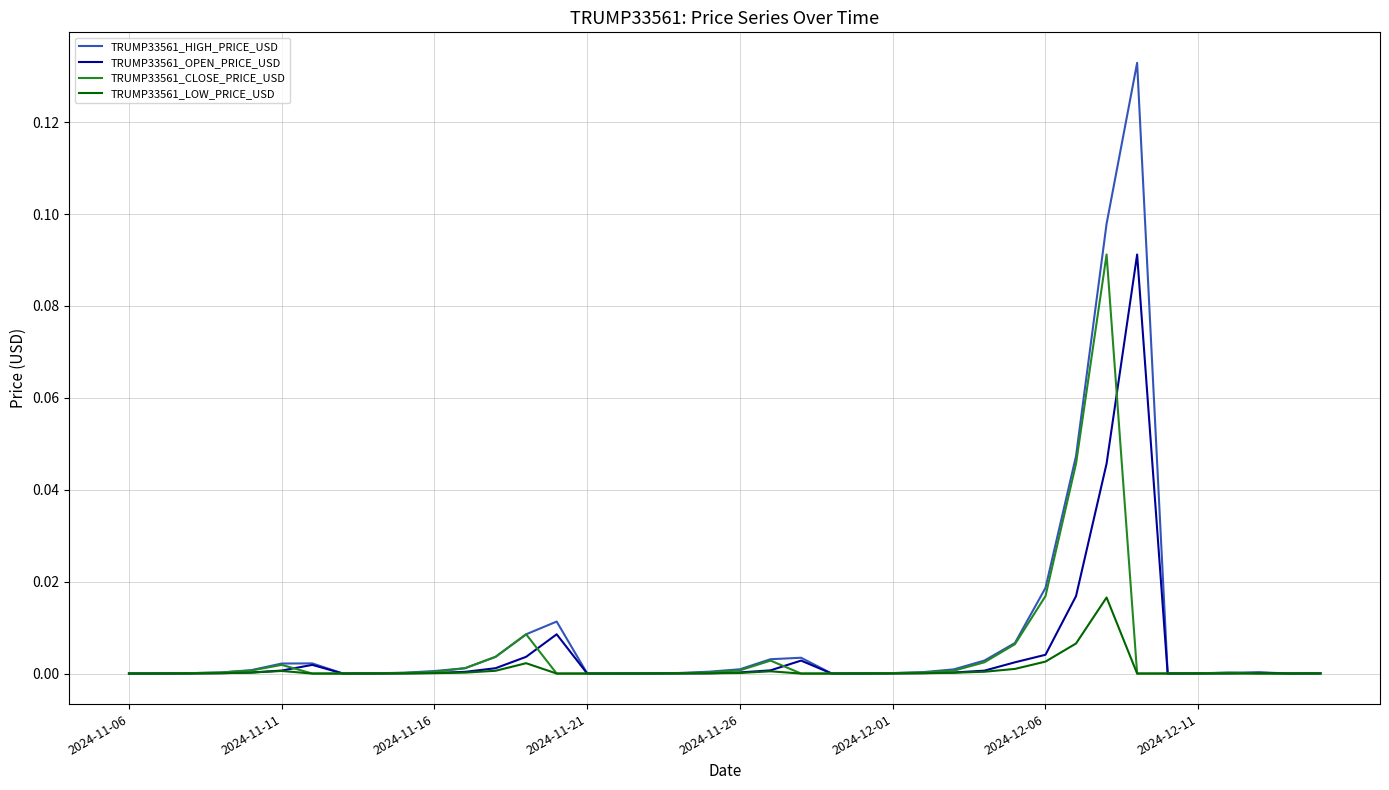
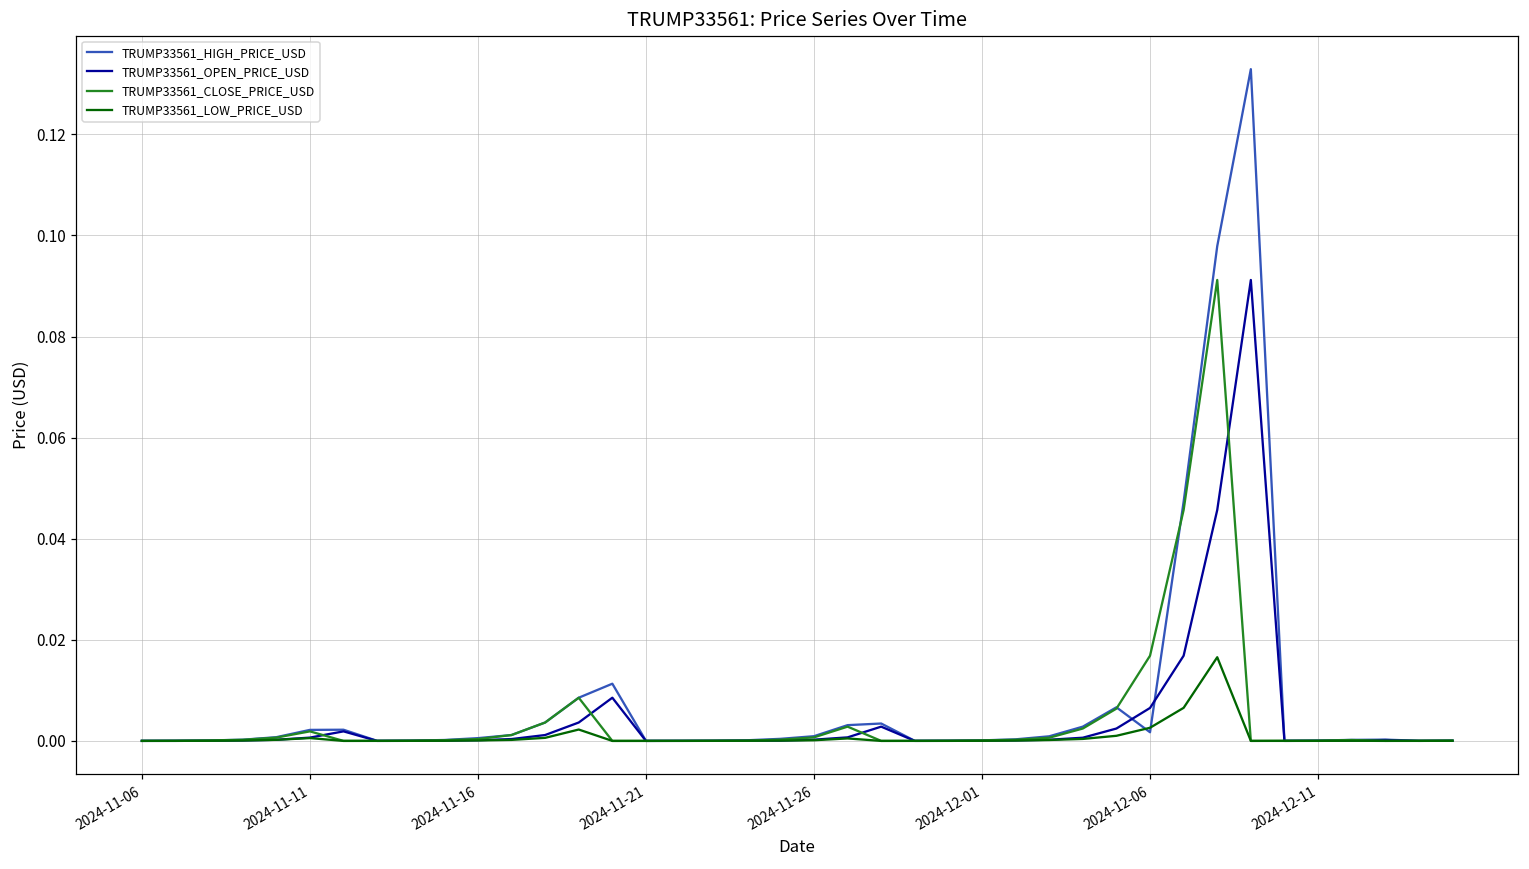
  {
    "TRUMP33561_HIGH_PRICE_USD": {
-     "2024-12-06": 0.019
+     "2024-12-06": 0.002
    },
    "TRUMP33561_OPEN_PRICE_USD": {
-     "2024-12-06": 0.004
+     "2024-12-06": 0.007
    }
  }
